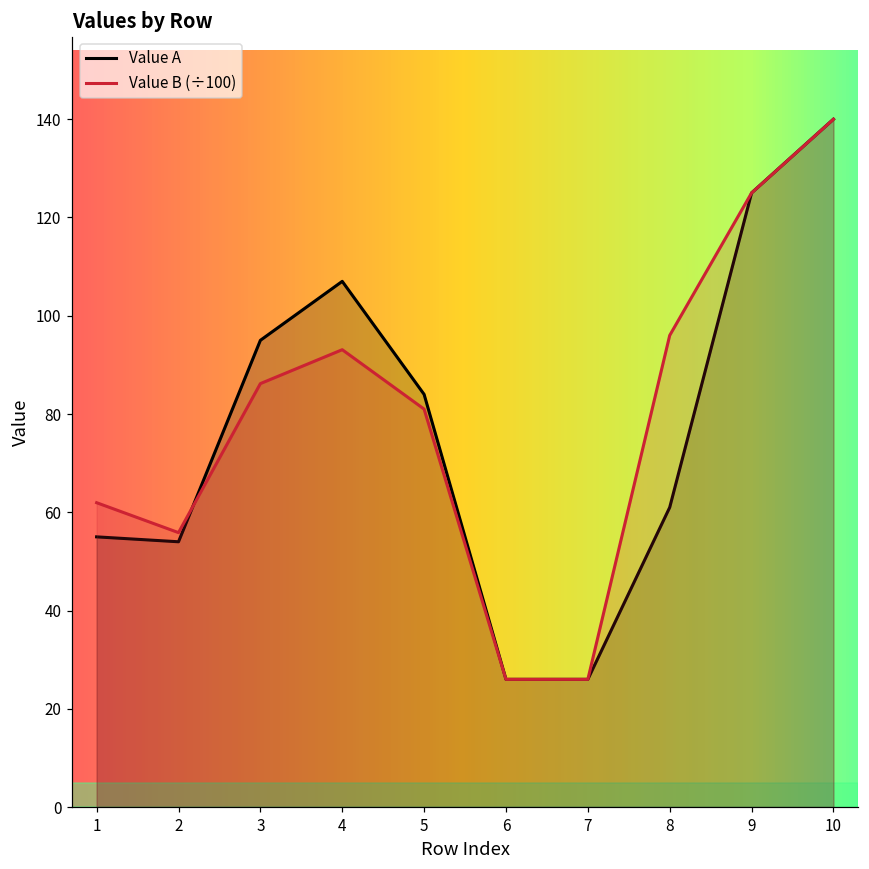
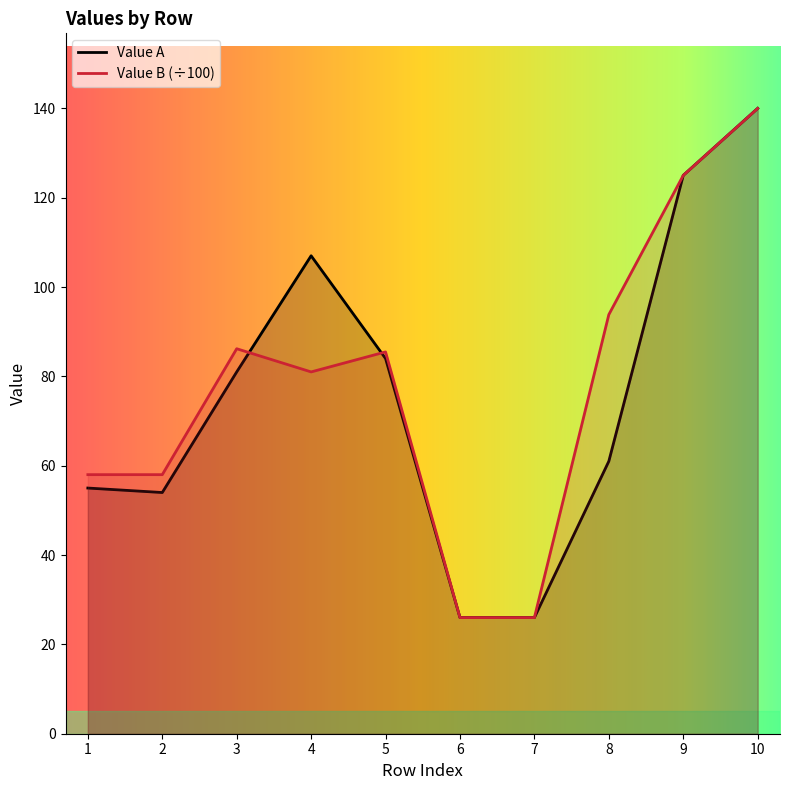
  {
    "Value A": {
      "1": 55,
      "2": 54,
-     "3": 95,
+     "3": 81,
      "4": 107,
      "5": 84,
      "8": 61
    },
    "Value B (÷100)": {
-     "1": 62,
-     "2": 56,
+     "1": 58,
+     "2": 58,
      "3": 86,
-     "4": 93,
-     "5": 81,
-     "8": 96
+     "4": 81,
+     "5": 85,
+     "8": 94
    }
  }
